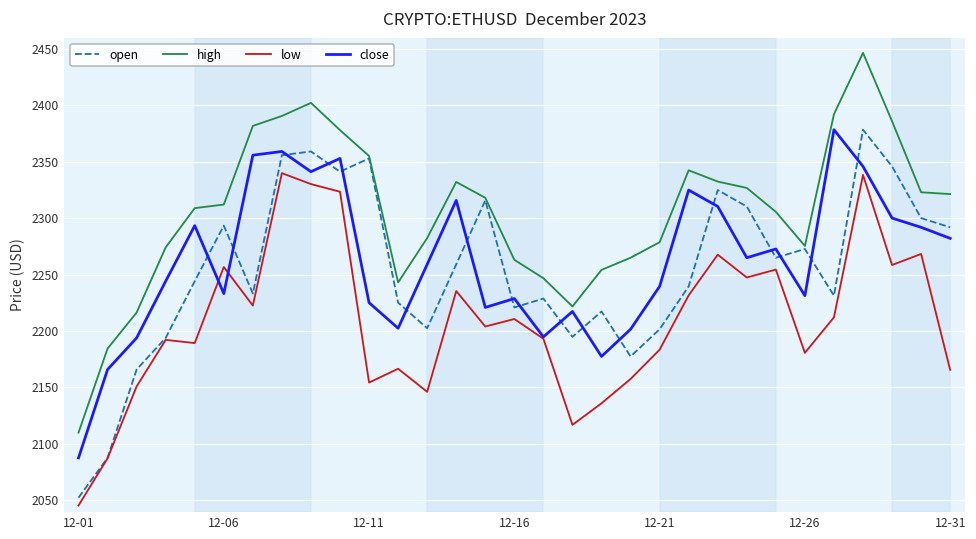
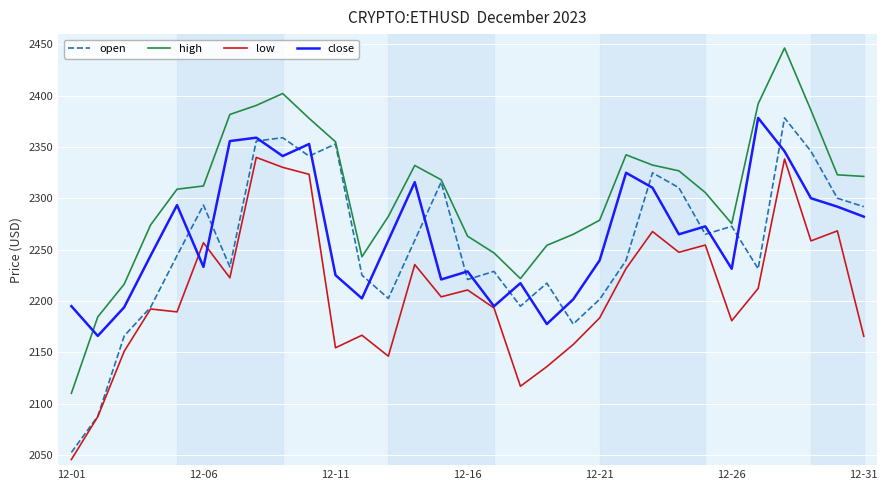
  {
    "open": {
      "12-01": 2052,
      "12-06": 2293,
      "12-16": 2221,
      "12-21": 2202,
      "12-26": 2273,
      "12-31": 2292
    },
    "high": {
      "12-01": 2110,
      "12-06": 2312,
      "12-16": 2263,
      "12-21": 2279,
      "12-26": 2275,
      "12-31": 2321
    },
    "low": {
      "12-01": 2045,
      "12-06": 2257,
      "12-11": 2154,
      "12-16": 2211,
      "12-21": 2183,
      "12-26": 2181,
      "12-31": 2166
    },
    "close": {
-     "12-01": 2088,
+     "12-01": 2195,
      "12-06": 2233,
      "12-11": 2225,
      "12-16": 2229,
      "12-21": 2240,
      "12-26": 2231,
      "12-31": 2282
    }
  }
